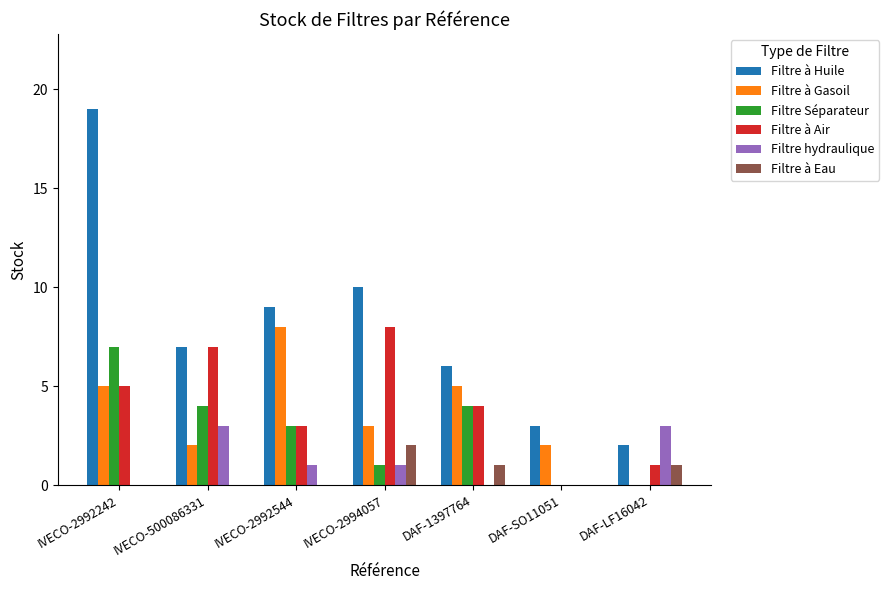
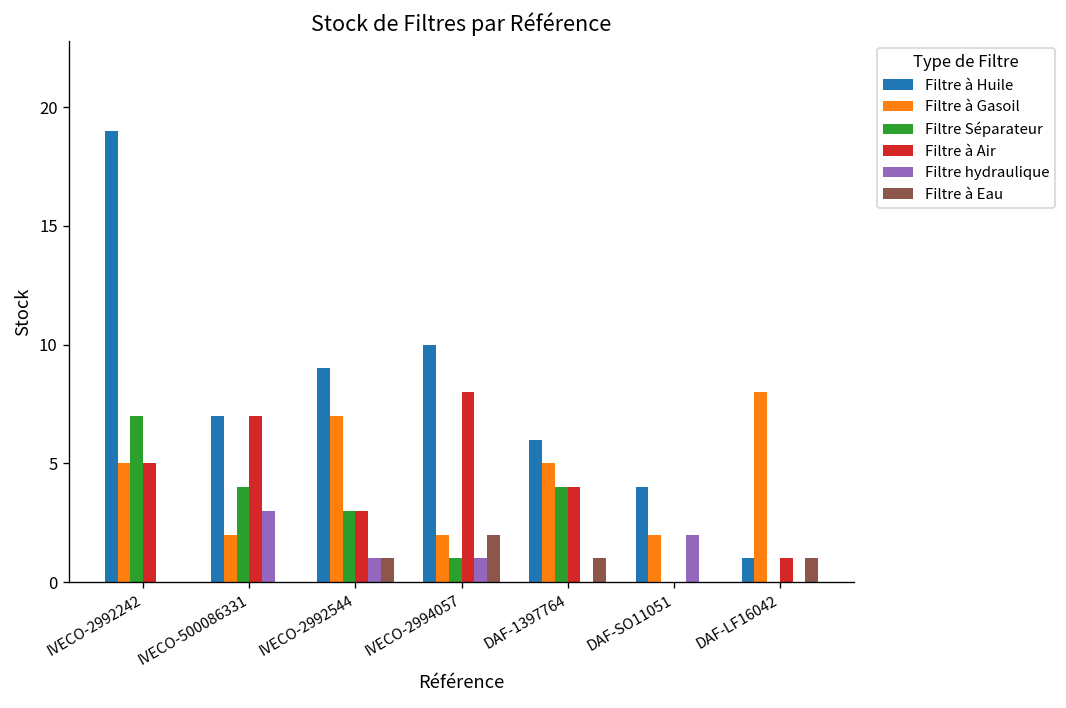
  {
    "Filtre à Huile": {
      "IVECO-2992242": 19,
      "IVECO-500086331": 7,
      "IVECO-2992544": 9,
      "IVECO-2994057": 10,
      "DAF-1397764": 6,
-     "DAF-SO11051": 3,
-     "DAF-LF16042": 2
+     "DAF-SO11051": 4,
+     "DAF-LF16042": 1
    },
    "Filtre à Gasoil": {
      "IVECO-2992242": 5,
      "IVECO-500086331": 2,
-     "IVECO-2992544": 8,
-     "IVECO-2994057": 3,
+     "IVECO-2992544": 7,
+     "IVECO-2994057": 2,
      "DAF-1397764": 5,
      "DAF-SO11051": 2,
-     "DAF-LF16042": 0
+     "DAF-LF16042": 8
    },
    "Filtre Séparateur": {
      "IVECO-2992242": 7,
      "IVECO-500086331": 4,
      "IVECO-2992544": 3,
      "IVECO-2994057": 1,
      "DAF-1397764": 4,
      "DAF-SO11051": 0,
      "DAF-LF16042": 0
    },
    "Filtre à Air": {
      "IVECO-2992242": 5,
      "IVECO-500086331": 7,
      "IVECO-2992544": 3,
      "IVECO-2994057": 8,
      "DAF-1397764": 4,
      "DAF-SO11051": 0,
      "DAF-LF16042": 1
    },
    "Filtre hydraulique": {
      "IVECO-2992242": 0,
      "IVECO-500086331": 3,
      "IVECO-2992544": 1,
      "IVECO-2994057": 1,
      "DAF-1397764": 0,
-     "DAF-SO11051": 0,
-     "DAF-LF16042": 3
+     "DAF-SO11051": 2,
+     "DAF-LF16042": 0
    },
    "Filtre à Eau": {
      "IVECO-2992242": 0,
      "IVECO-500086331": 0,
-     "IVECO-2992544": 0,
+     "IVECO-2992544": 1,
      "IVECO-2994057": 2,
      "DAF-1397764": 1,
      "DAF-SO11051": 0,
      "DAF-LF16042": 1
    }
  }
